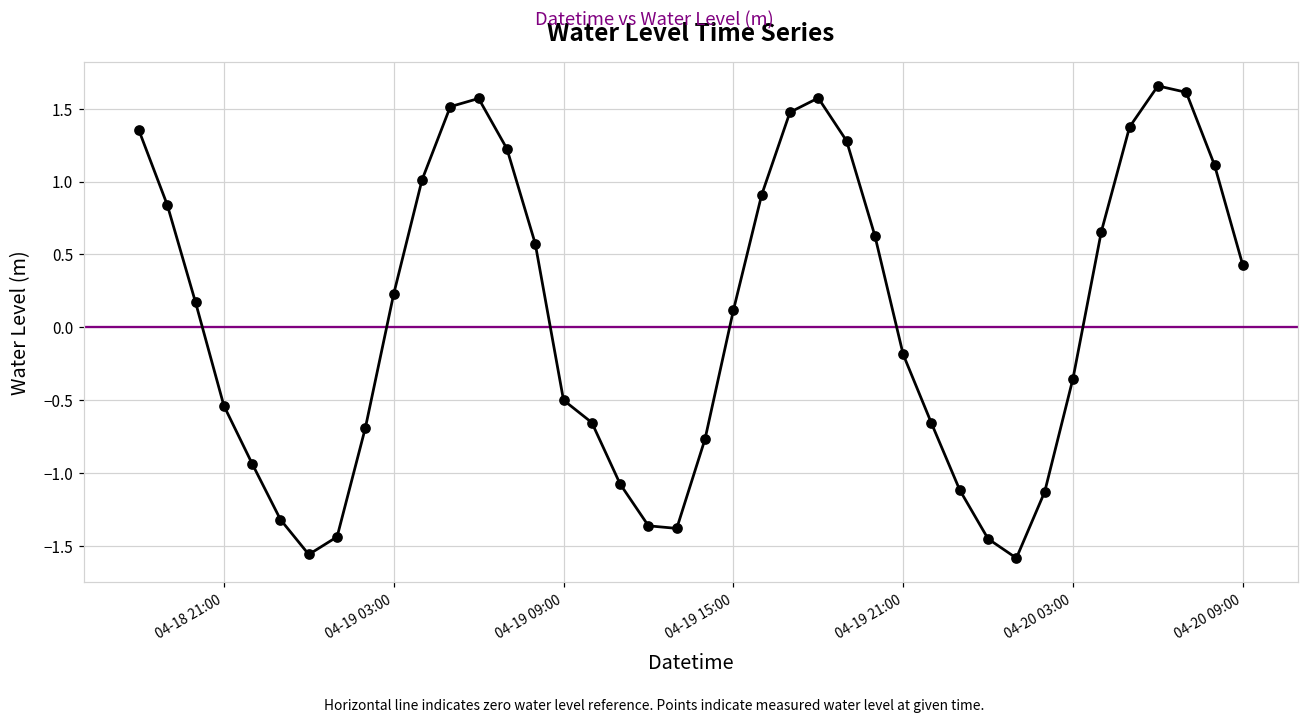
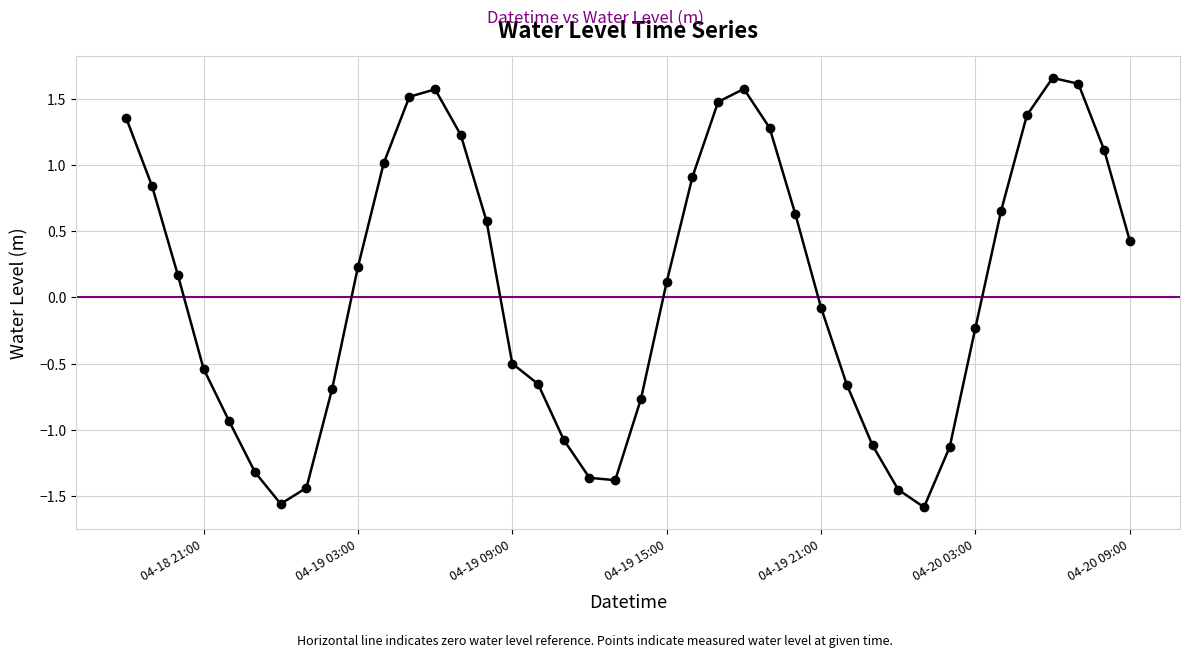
  {
    "04-18 21:00": -0.54,
    "04-19 03:00": 0.23,
    "04-19 09:00": -0.50,
    "04-19 15:00": 0.12,
-   "04-19 21:00": -0.19,
-   "04-20 03:00": -0.35,
+   "04-19 21:00": -0.08,
+   "04-20 03:00": -0.23,
    "04-20 09:00": 0.43
  }
